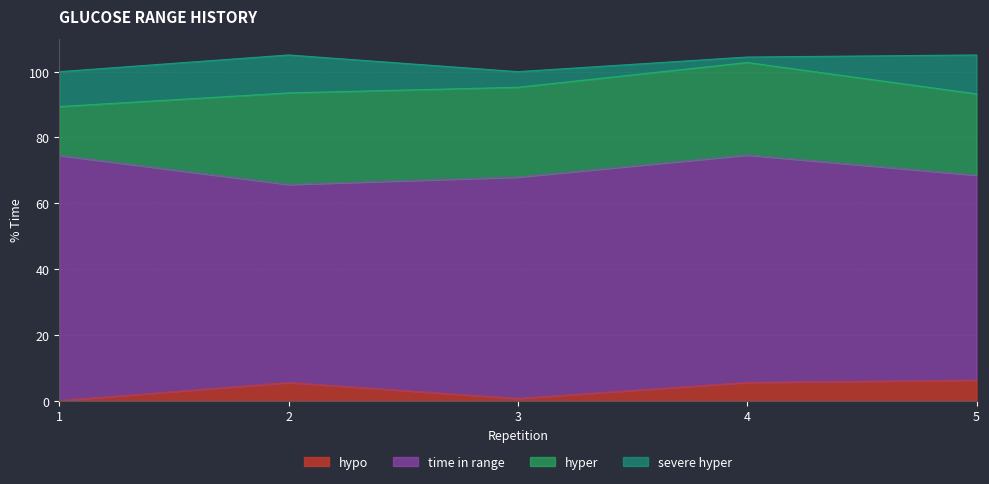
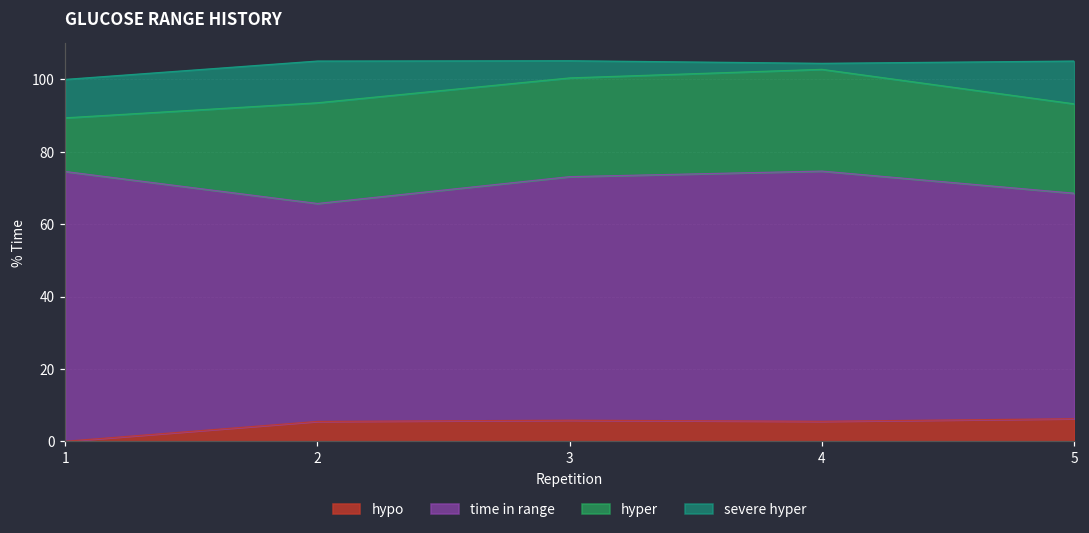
  {
    "hypo": {
      "1": 0,
      "2": 5,
-     "3": 1,
+     "3": 6,
      "4": 6,
      "5": 6
    },
    "time in range": {
      "1": 75,
      "2": 60,
      "3": 67,
      "4": 69,
      "5": 62
    }
  }
